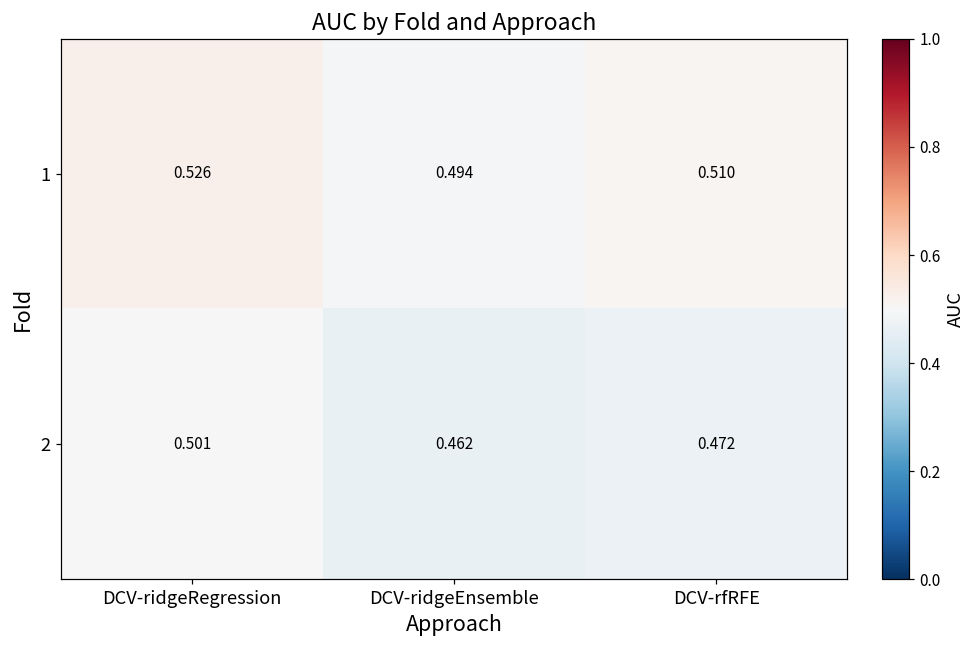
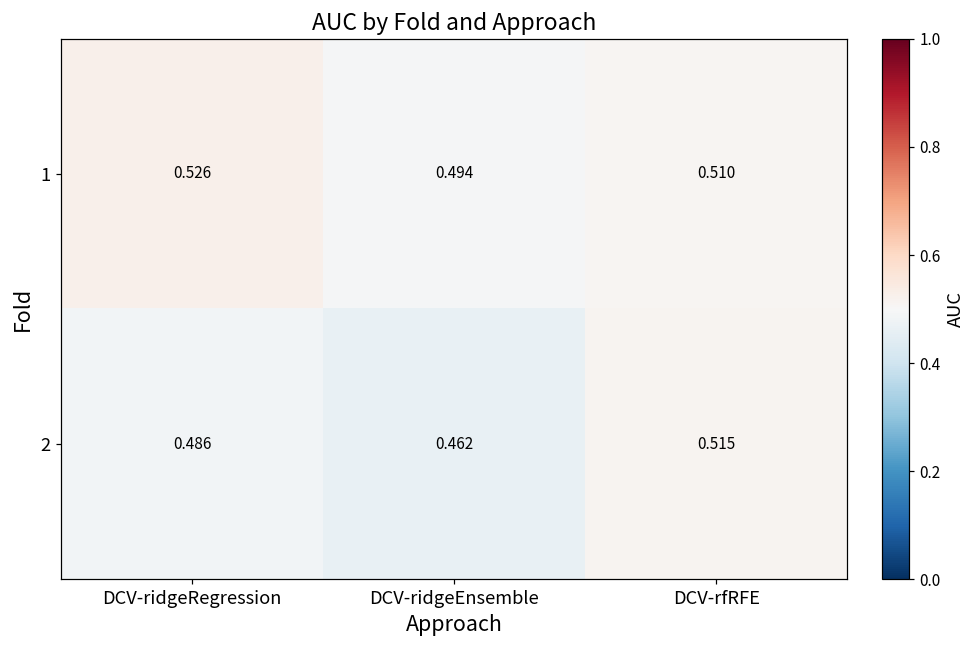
  {
    "1": {
      "DCV-ridgeRegression": 0.526,
      "DCV-ridgeEnsemble": 0.494,
      "DCV-rfRFE": 0.510
    },
    "2": {
-     "DCV-ridgeRegression": 0.501,
+     "DCV-ridgeRegression": 0.486,
      "DCV-ridgeEnsemble": 0.462,
-     "DCV-rfRFE": 0.472
+     "DCV-rfRFE": 0.515
    }
  }
